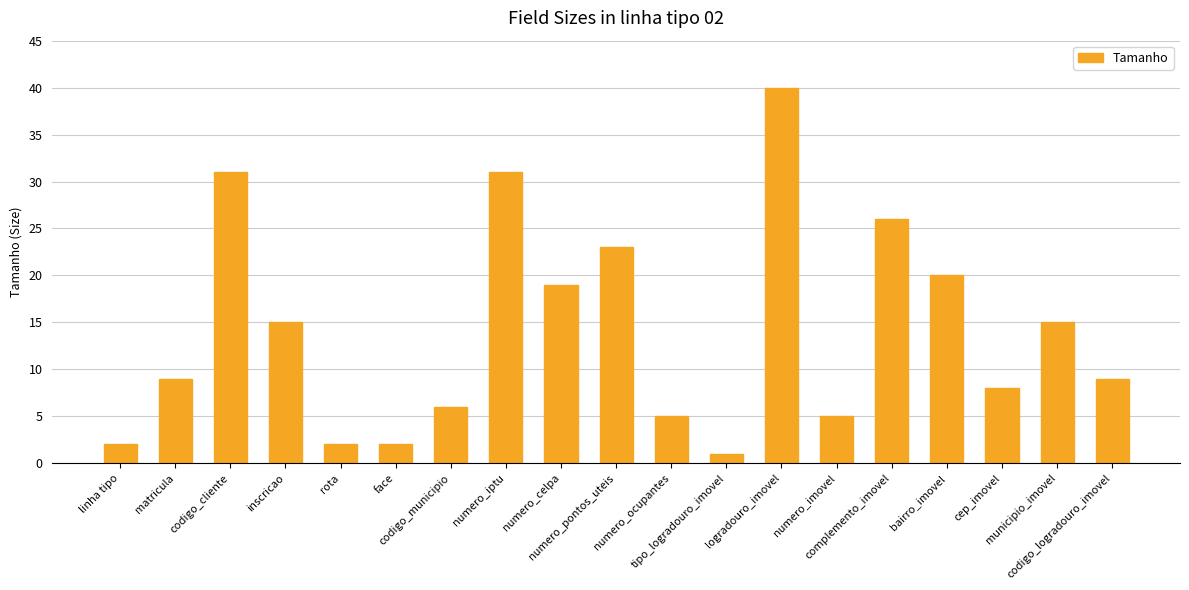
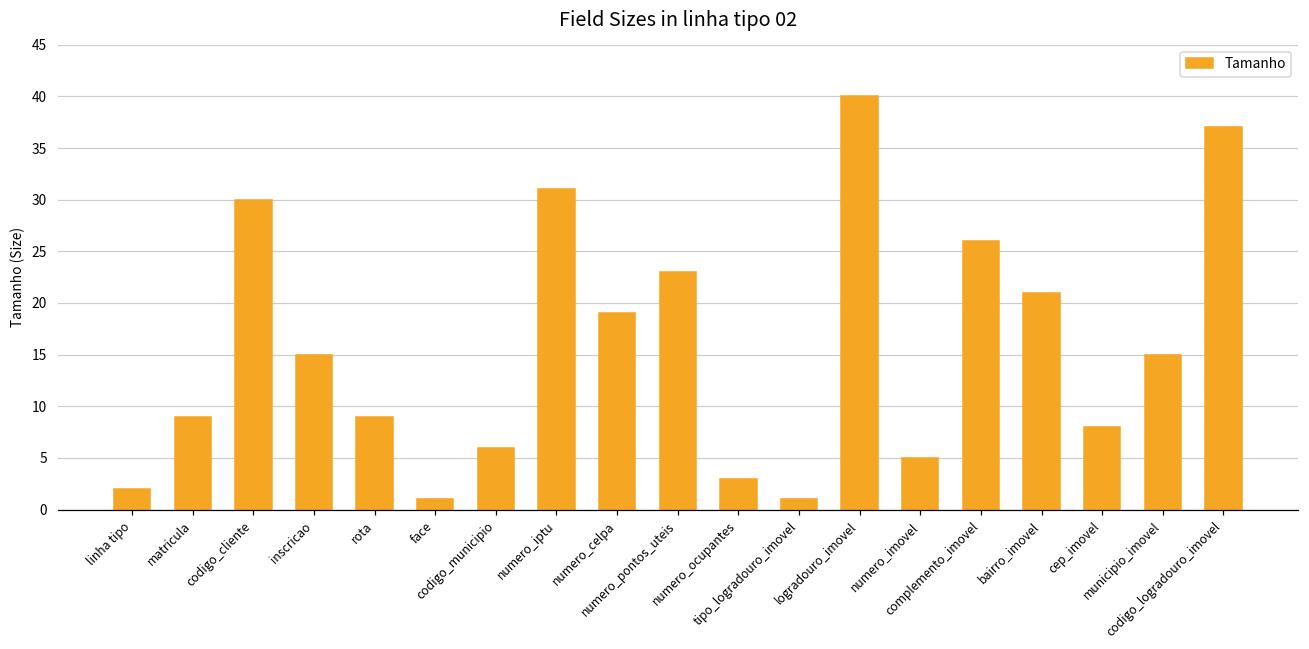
  {
    "linha tipo": 2,
    "matricula": 9,
-   "codigo_cliente": 31,
+   "codigo_cliente": 30,
    "inscricao": 15,
-   "rota": 2,
-   "face": 2,
+   "rota": 9,
+   "face": 1,
    "codigo_municipio": 6,
    "numero_iptu": 31,
    "numero_celpa": 19,
    "numero_pontos_uteis": 23,
-   "numero_ocupantes": 5,
+   "numero_ocupantes": 3,
    "tipo_logradouro_imovel": 1,
    "logradouro_imovel": 40,
    "numero_imovel": 5,
    "complemento_imovel": 26,
-   "bairro_imovel": 20,
+   "bairro_imovel": 21,
    "cep_imovel": 8,
    "municipio_imovel": 15,
-   "codigo_logradouro_imovel": 9
+   "codigo_logradouro_imovel": 37
  }
